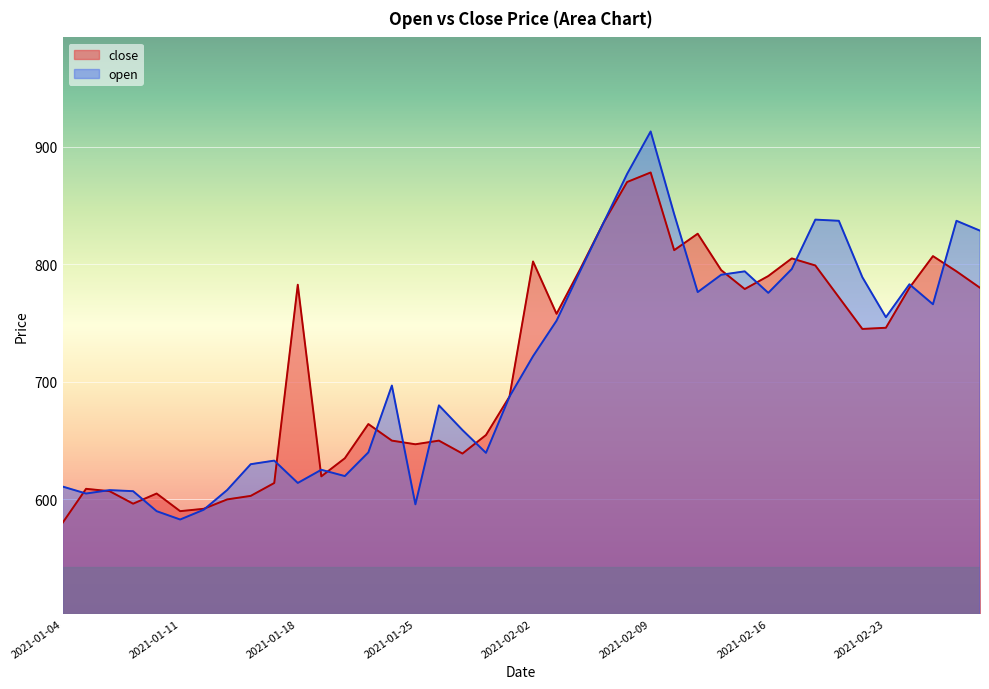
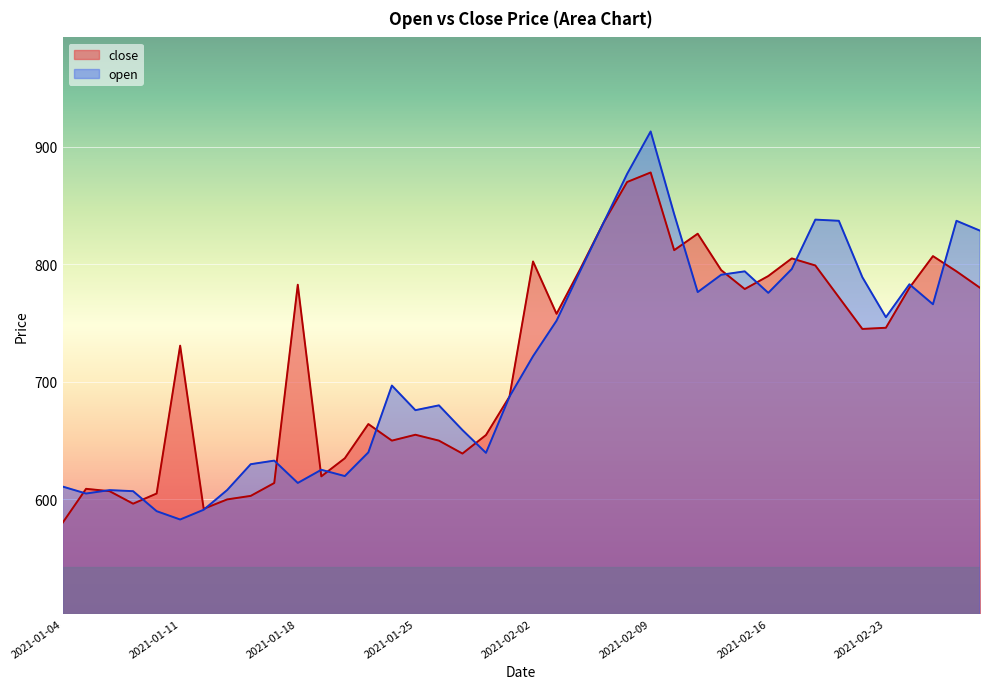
  {
    "close": {
      "2021-01-04": 580,
-     "2021-01-11": 590,
+     "2021-01-11": 731,
      "2021-01-18": 783,
-     "2021-01-25": 647,
+     "2021-01-25": 655,
      "2021-02-02": 802,
      "2021-02-09": 878,
      "2021-02-16": 790,
      "2021-02-23": 746
    },
    "open": {
      "2021-01-04": 611,
      "2021-01-11": 583,
      "2021-01-18": 614,
-     "2021-01-25": 596,
+     "2021-01-25": 676,
      "2021-02-02": 722,
      "2021-02-09": 913,
      "2021-02-16": 776,
      "2021-02-23": 755
    }
  }
